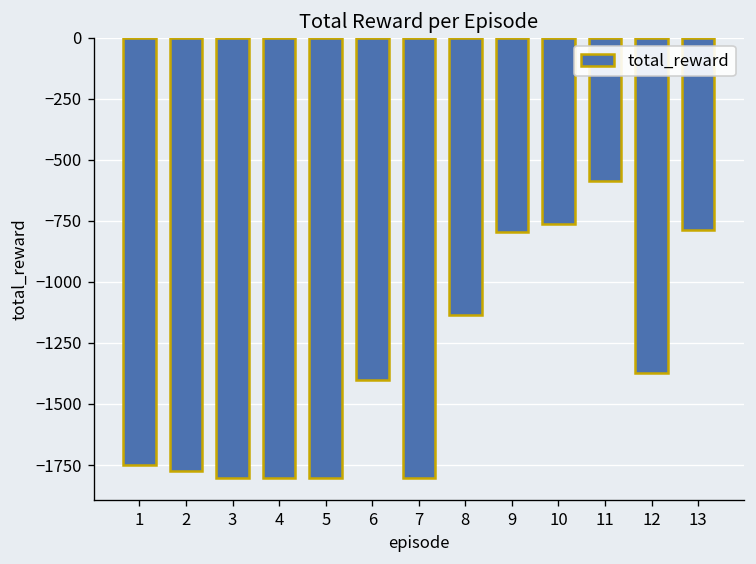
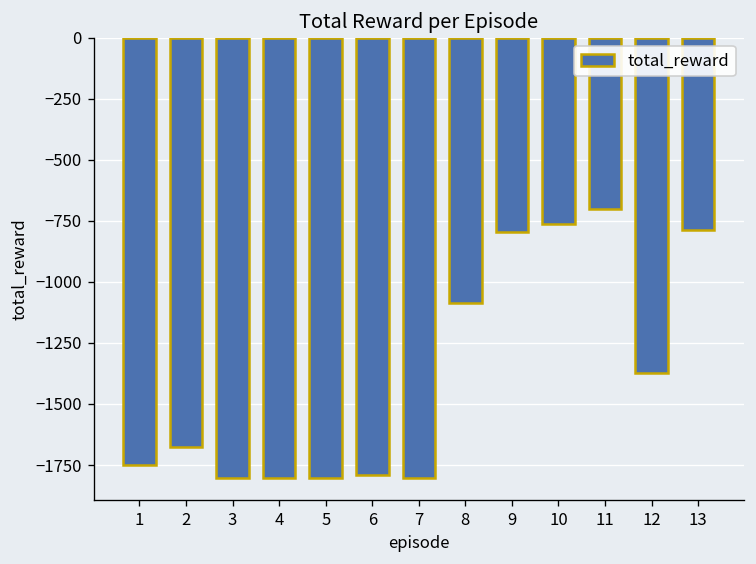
  {
    "1": -1750,
-   "2": -1770,
+   "2": -1680,
    "3": -1800,
    "4": -1800,
    "5": -1800,
-   "6": -1400,
+   "6": -1790,
    "7": -1800,
-   "8": -1140,
+   "8": -1090,
    "9": -800,
    "10": -760,
-   "11": -590,
+   "11": -700,
    "12": -1370,
    "13": -790
  }
